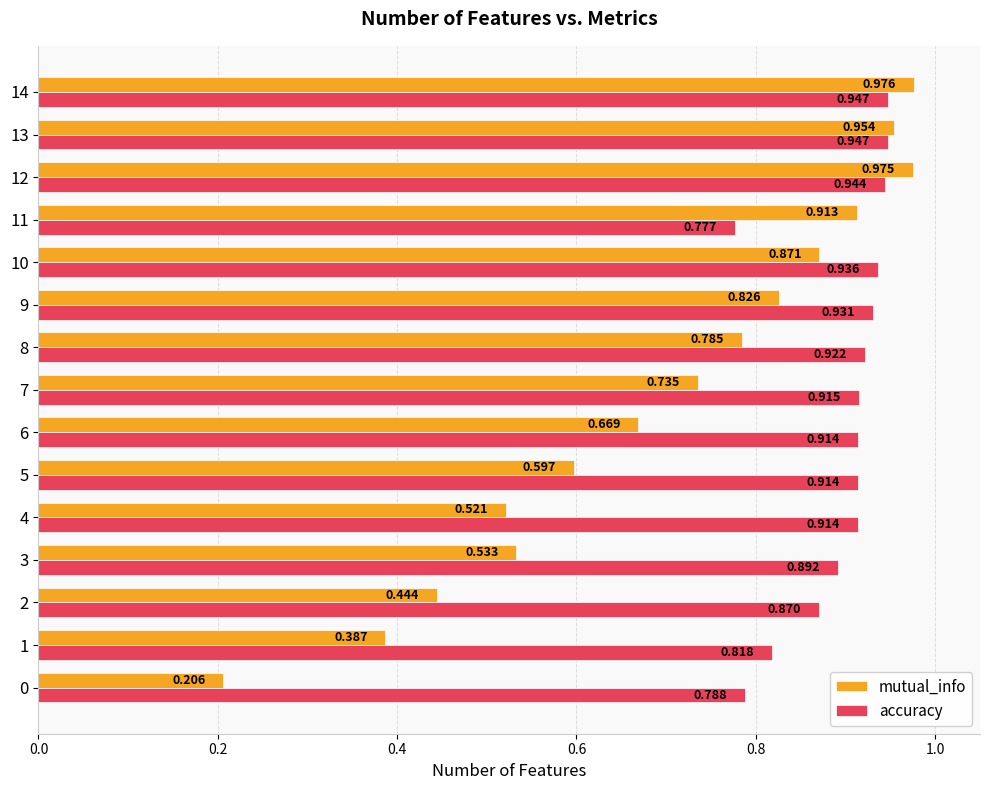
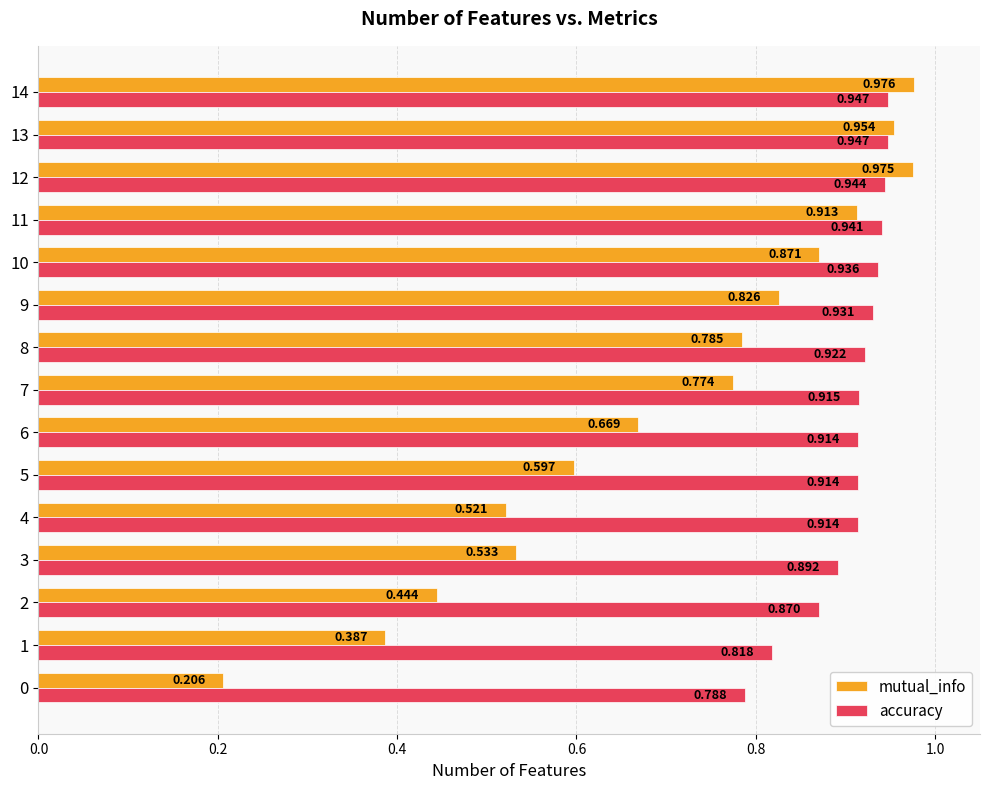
  {
    "mutual_info": {
      "14": 0.976,
      "13": 0.954,
      "12": 0.975,
      "11": 0.913,
      "10": 0.871,
      "9": 0.826,
      "8": 0.785,
-     "7": 0.735,
+     "7": 0.774,
      "6": 0.669,
      "5": 0.597,
      "4": 0.521,
      "3": 0.533,
      "2": 0.444,
      "1": 0.387,
      "0": 0.206
    },
    "accuracy": {
      "14": 0.947,
      "13": 0.947,
      "12": 0.944,
-     "11": 0.777,
+     "11": 0.941,
      "10": 0.936,
      "9": 0.931,
      "8": 0.922,
      "7": 0.915,
      "6": 0.914,
      "5": 0.914,
      "4": 0.914,
      "3": 0.892,
      "2": 0.870,
      "1": 0.818,
      "0": 0.788
    }
  }
